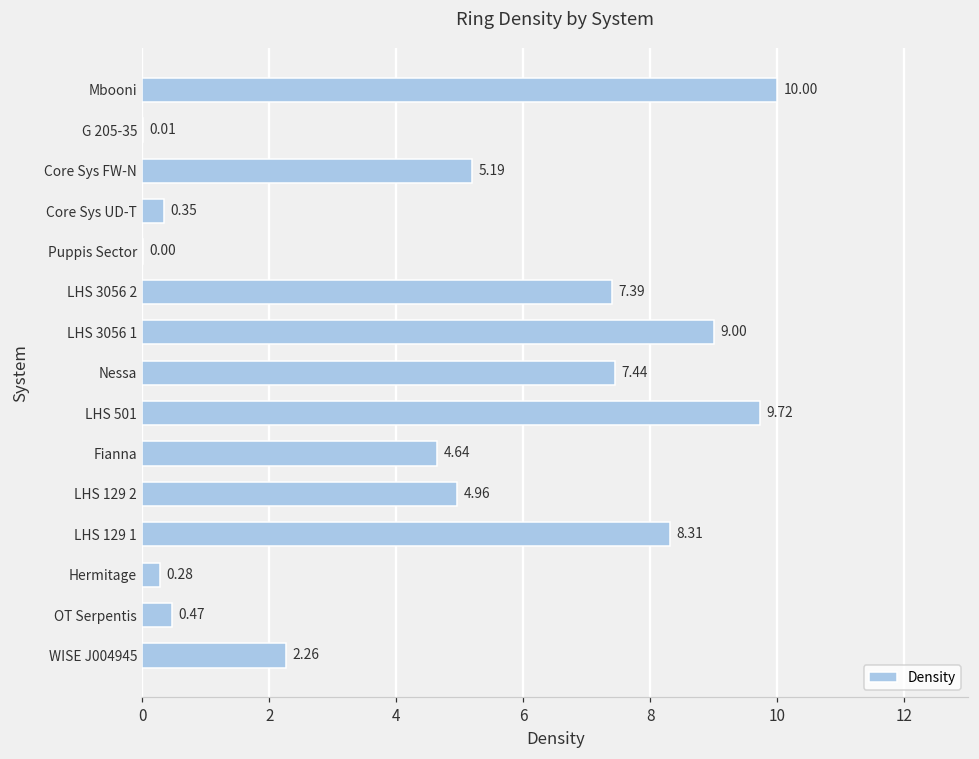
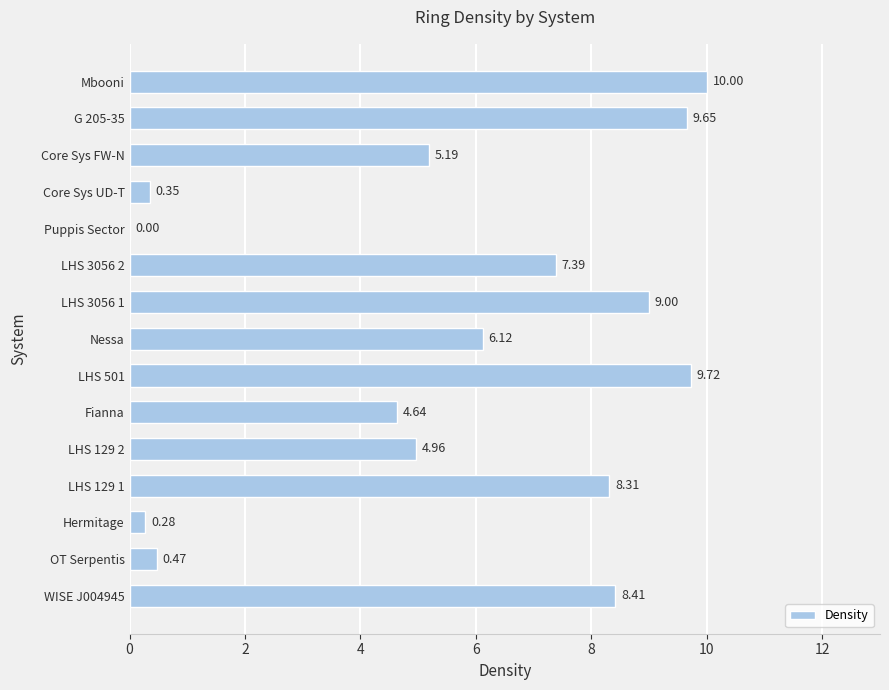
  {
    "Mbooni": 10.00,
-   "G 205-35": 0.01,
+   "G 205-35": 9.65,
    "Core Sys FW-N": 5.19,
    "Core Sys UD-T": 0.35,
    "Puppis Sector": 0.00,
    "LHS 3056 2": 7.39,
    "LHS 3056 1": 9.00,
-   "Nessa": 7.44,
+   "Nessa": 6.12,
    "LHS 501": 9.72,
    "Fianna": 4.64,
    "LHS 129 2": 4.96,
    "LHS 129 1": 8.31,
    "Hermitage": 0.28,
    "OT Serpentis": 0.47,
-   "WISE J004945": 2.26
+   "WISE J004945": 8.41
  }
